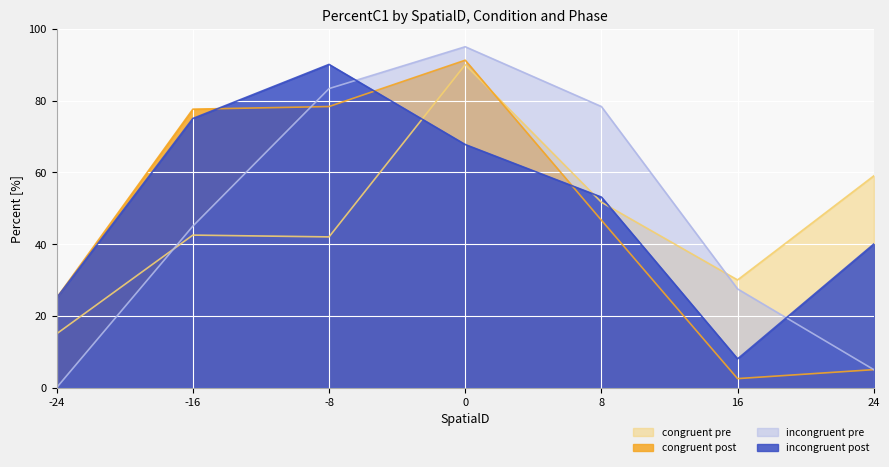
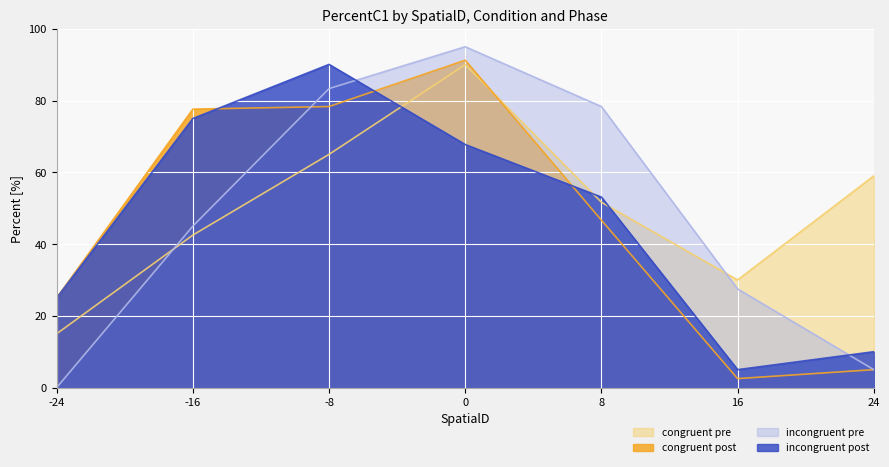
  {
    "congruent pre": {
      "-24": 15,
      "-16": 43,
-     "-8": 42,
+     "-8": 65,
      "0": 90,
      "8": 52,
      "16": 30,
      "24": 59
    },
    "congruent post": {
      "-16": 78,
      "-8": 78,
      "0": 91,
      "8": 47,
      "16": 3
    },
    "incongruent pre": {
      "-24": 0,
      "-16": 45,
      "-8": 83,
      "0": 95,
      "8": 78,
      "16": 28
    },
    "incongruent post": {
      "-16": 75,
      "-8": 90,
      "0": 68,
      "8": 53,
-     "16": 8,
-     "24": 40
+     "16": 5,
+     "24": 10
    }
  }
